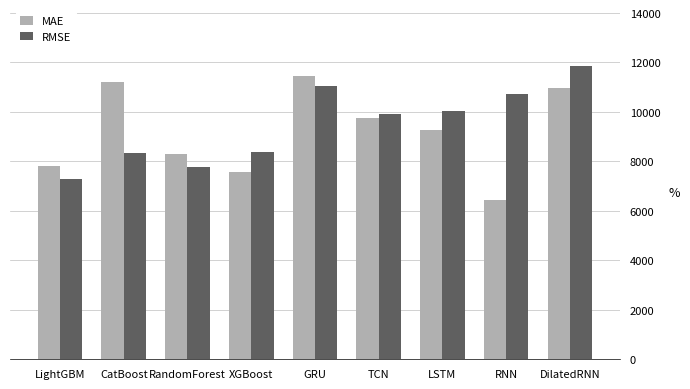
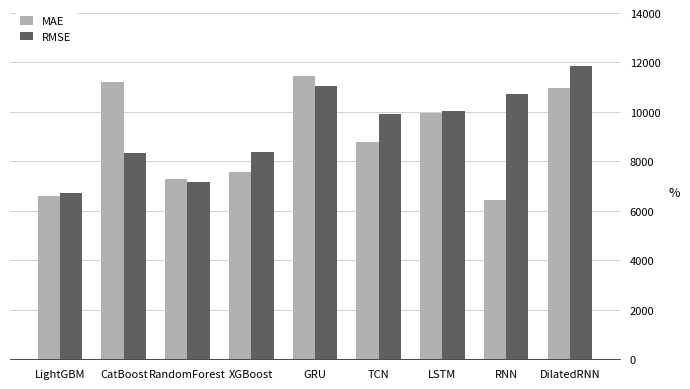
  {
    "MAE": {
-     "LightGBM": 7800,
+     "LightGBM": 6600,
      "CatBoost": 11200,
-     "RandomForest": 8300,
+     "RandomForest": 7300,
      "XGBoost": 7600,
      "GRU": 11400,
-     "TCN": 9800,
-     "LSTM": 9300,
+     "TCN": 8800,
+     "LSTM": 10000,
      "RNN": 6400,
      "DilatedRNN": 11000
    },
    "RMSE": {
-     "LightGBM": 7300,
+     "LightGBM": 6700,
      "CatBoost": 8300,
-     "RandomForest": 7800,
+     "RandomForest": 7200,
      "XGBoost": 8400,
      "GRU": 11000,
      "TCN": 9900,
      "LSTM": 10000,
      "RNN": 10700,
      "DilatedRNN": 11900
    }
  }
